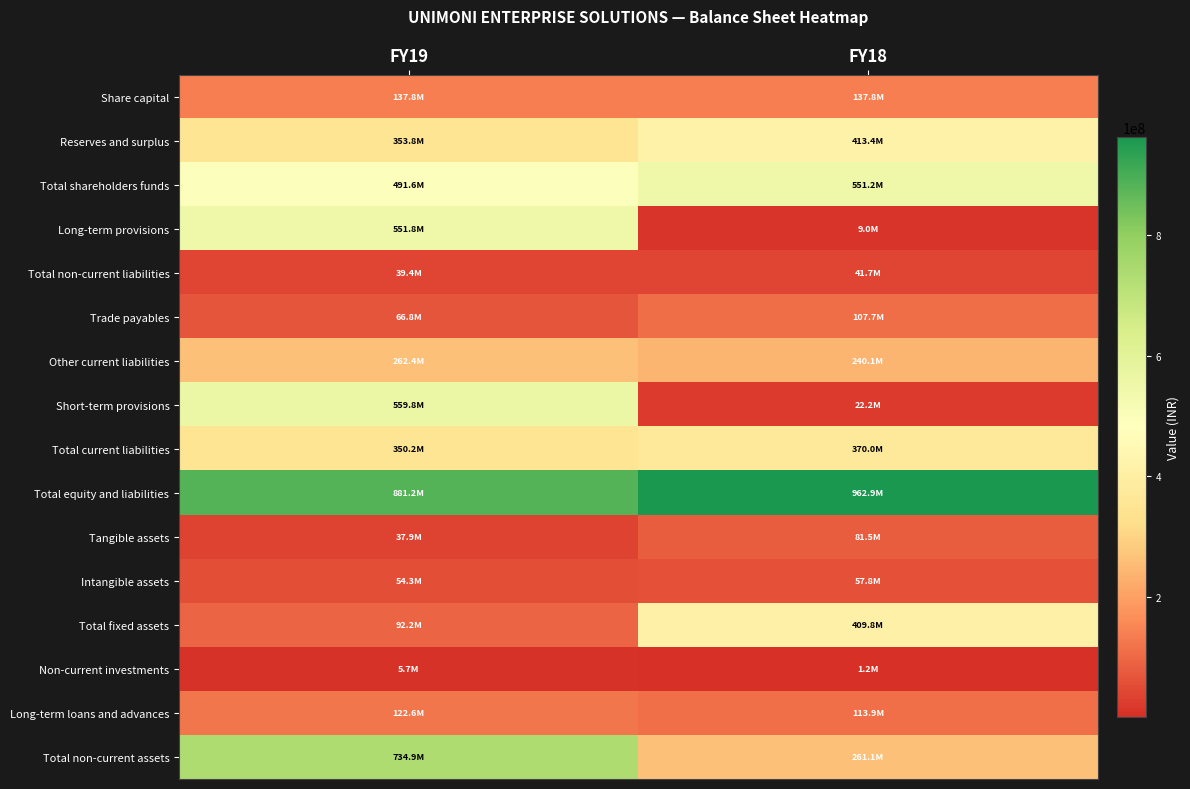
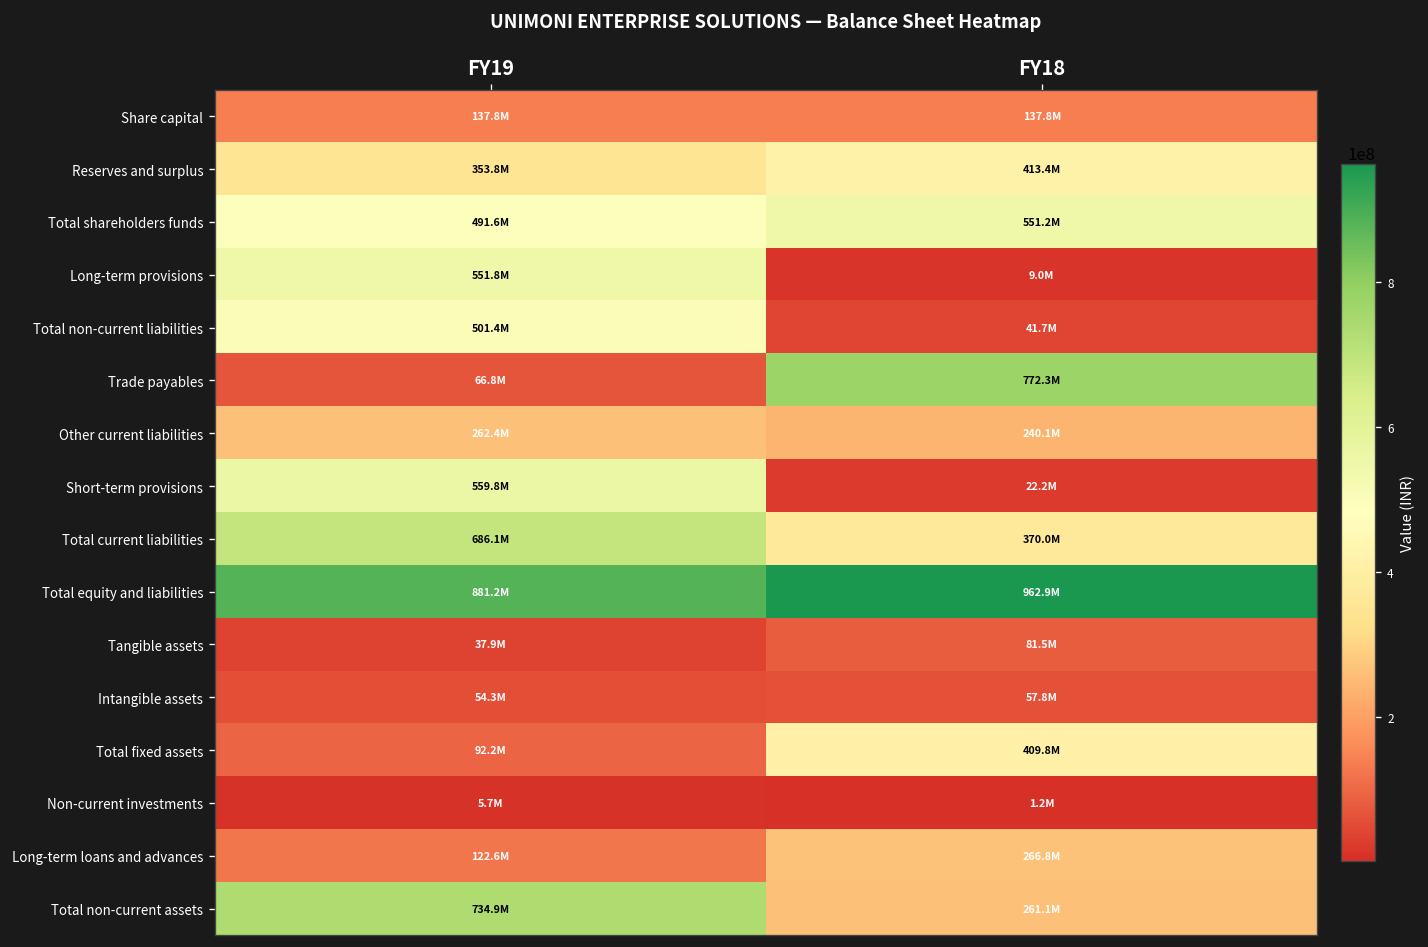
  {
    "Share capital": {
      "FY19": "137.8M",
      "FY18": "137.8M"
    },
    "Reserves and surplus": {
      "FY19": "353.8M",
      "FY18": "413.4M"
    },
    "Total shareholders funds": {
      "FY19": "491.6M",
      "FY18": "551.2M"
    },
    "Long-term provisions": {
      "FY19": "551.8M",
      "FY18": "9.0M"
    },
    "Total non-current liabilities": {
-     "FY19": "39.4M",
+     "FY19": "501.4M",
      "FY18": "41.7M"
    },
    "Trade payables": {
      "FY19": "66.8M",
-     "FY18": "107.7M"
+     "FY18": "772.3M"
    },
    "Other current liabilities": {
      "FY19": "262.4M",
      "FY18": "240.1M"
    },
    "Short-term provisions": {
      "FY19": "559.8M",
      "FY18": "22.2M"
    },
    "Total current liabilities": {
-     "FY19": "350.2M",
+     "FY19": "686.1M",
      "FY18": "370.0M"
    },
    "Total equity and liabilities": {
      "FY19": "881.2M",
      "FY18": "962.9M"
    },
    "Tangible assets": {
      "FY19": "37.9M",
      "FY18": "81.5M"
    },
    "Intangible assets": {
      "FY19": "54.3M",
      "FY18": "57.8M"
    },
    "Total fixed assets": {
      "FY19": "92.2M",
      "FY18": "409.8M"
    },
    "Non-current investments": {
      "FY19": "5.7M",
      "FY18": "1.2M"
    },
    "Long-term loans and advances": {
      "FY19": "122.6M",
-     "FY18": "113.9M"
+     "FY18": "266.8M"
    },
    "Total non-current assets": {
      "FY19": "734.9M",
      "FY18": "261.1M"
    }
  }
